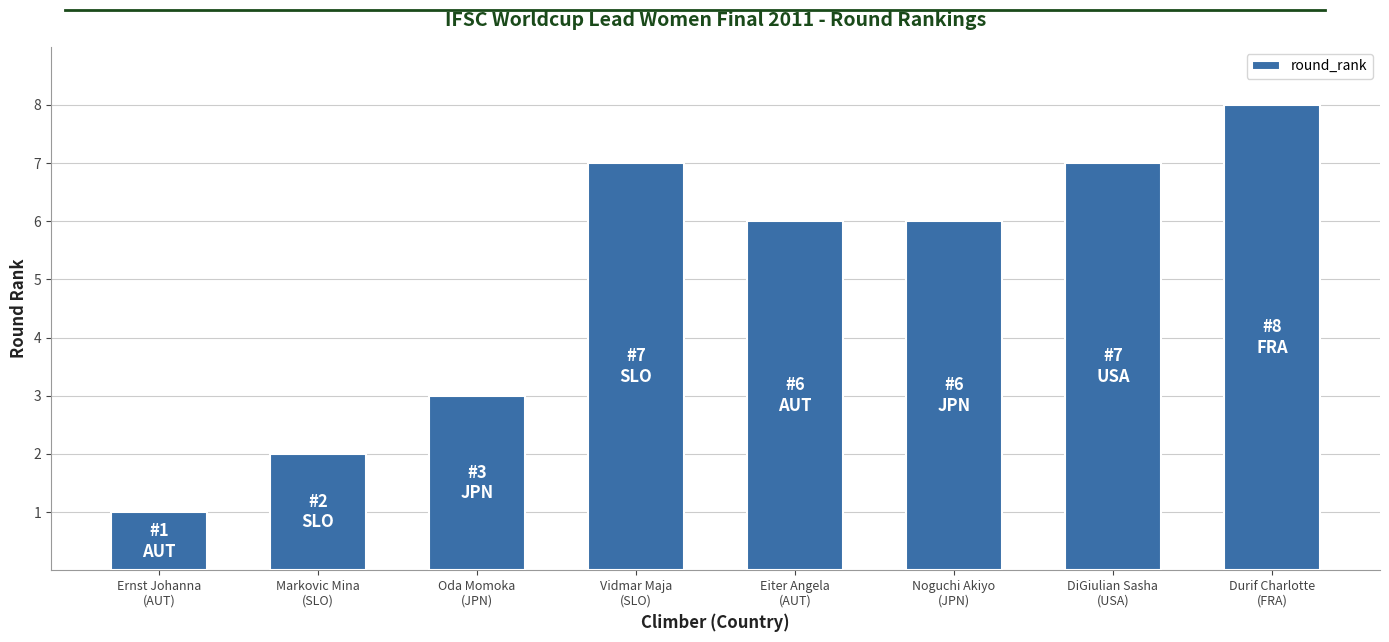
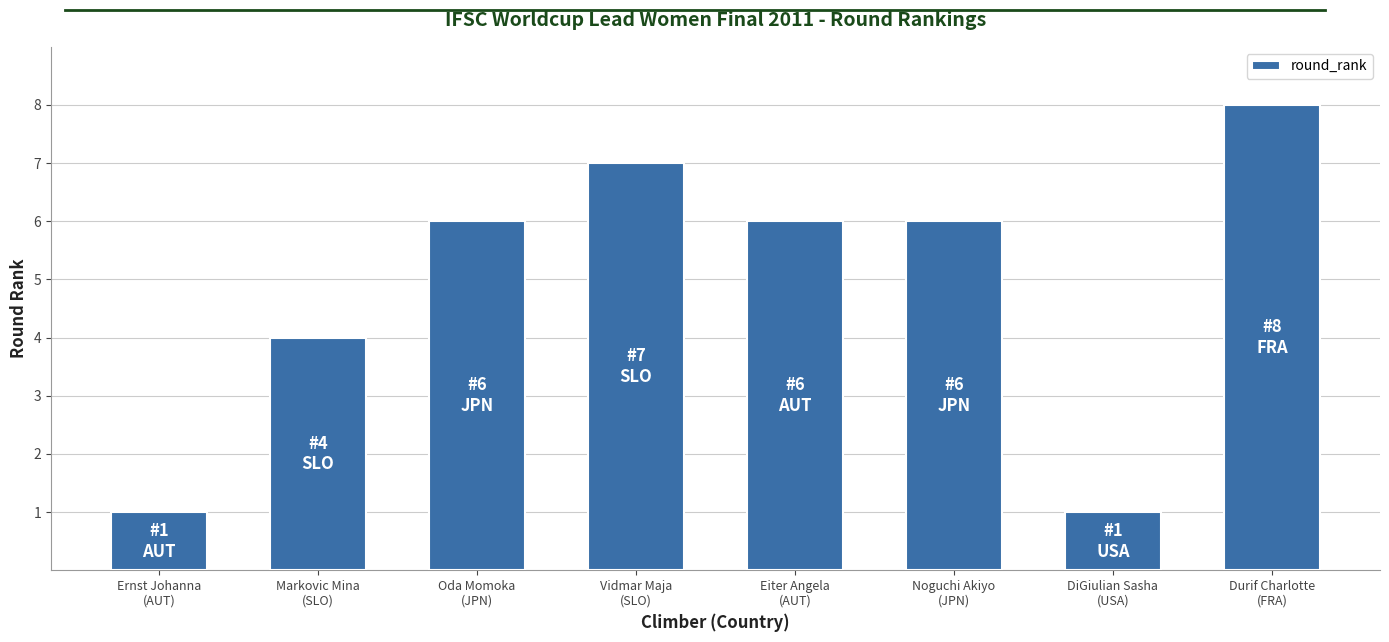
  {
    "Ernst Johanna (AUT)": 1,
-   "Markovic Mina (SLO)": 2,
-   "Oda Momoka (JPN)": 3,
+   "Markovic Mina (SLO)": 4,
+   "Oda Momoka (JPN)": 6,
    "Vidmar Maja (SLO)": 7,
    "Eiter Angela (AUT)": 6,
    "Noguchi Akiyo (JPN)": 6,
-   "DiGiulian Sasha (USA)": 7,
+   "DiGiulian Sasha (USA)": 1,
    "Durif Charlotte (FRA)": 8
  }
